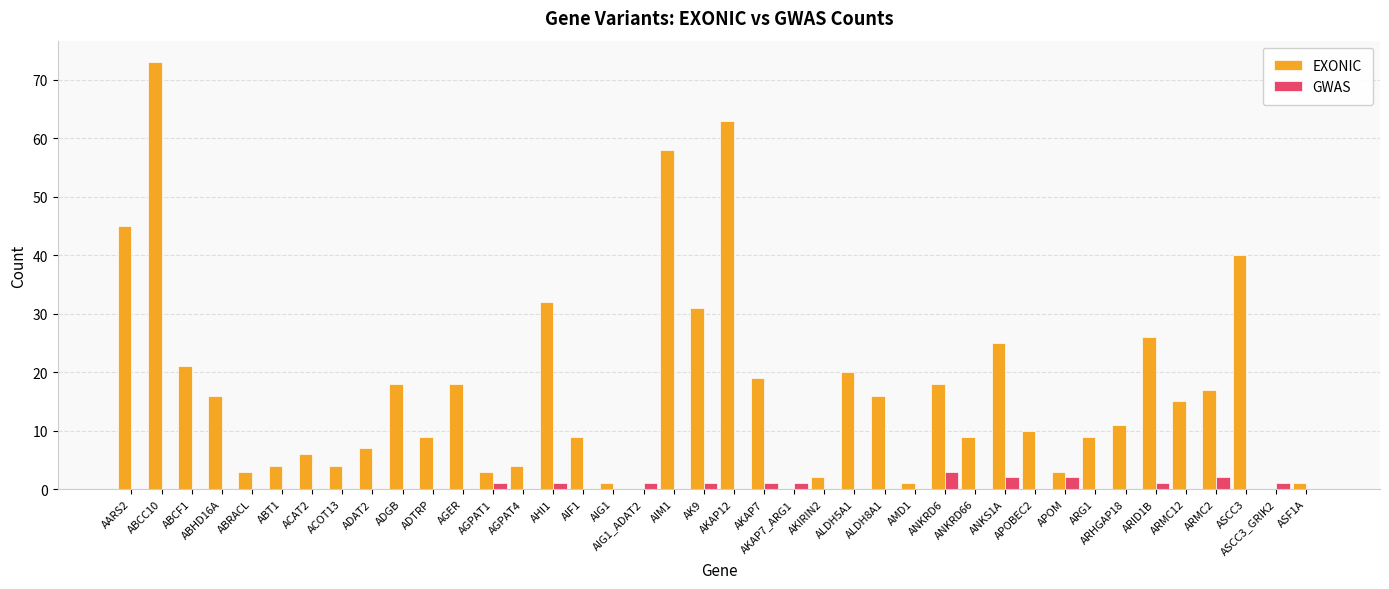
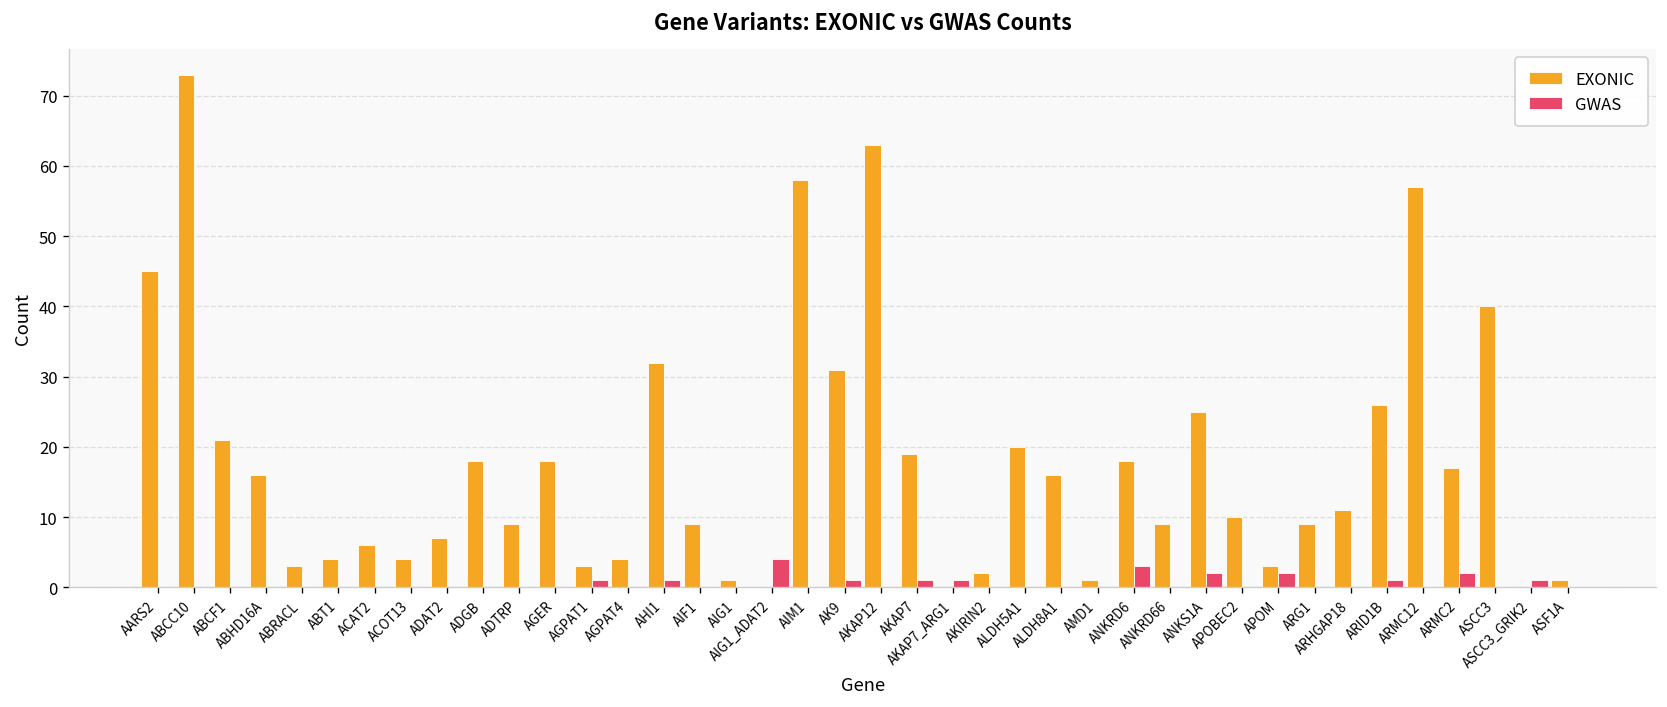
  {
    "EXONIC": {
      "AARS2": 45,
      "ABCC10": 73,
      "ABCF1": 21,
      "ABHD16A": 16,
      "ABRACL": 3,
      "ABT1": 4,
      "ACAT2": 6,
      "ACOT13": 4,
      "ADAT2": 7,
      "ADGB": 18,
      "ADTRP": 9,
      "AGER": 18,
      "AGPAT1": 3,
      "AGPAT4": 4,
      "AHI1": 32,
      "AIF1": 9,
      "AIG1": 1,
      "AIG1_ADAT2": 0,
      "AIM1": 58,
      "AK9": 31,
      "AKAP12": 63,
      "AKAP7": 19,
      "AKAP7_ARG1": 0,
      "AKIRIN2": 2,
      "ALDH5A1": 20,
      "ALDH8A1": 16,
      "AMD1": 1,
      "ANKRD6": 18,
      "ANKRD66": 9,
      "ANKS1A": 25,
      "APOBEC2": 10,
      "APOM": 3,
      "ARG1": 9,
      "ARHGAP18": 11,
      "ARID1B": 26,
-     "ARMC12": 15,
+     "ARMC12": 57,
      "ARMC2": 17,
      "ASCC3": 40,
      "ASCC3_GRIK2": 0,
      "ASF1A": 1
    },
    "GWAS": {
      "AARS2": 0,
      "ABCC10": 0,
      "ABCF1": 0,
      "ABHD16A": 0,
      "ABRACL": 0,
      "ABT1": 0,
      "ACAT2": 0,
      "ACOT13": 0,
      "ADAT2": 0,
      "ADGB": 0,
      "ADTRP": 0,
      "AGER": 0,
      "AGPAT1": 1,
      "AGPAT4": 0,
      "AHI1": 1,
      "AIF1": 0,
      "AIG1": 0,
-     "AIG1_ADAT2": 1,
+     "AIG1_ADAT2": 4,
      "AIM1": 0,
      "AK9": 1,
      "AKAP12": 0,
      "AKAP7": 1,
      "AKAP7_ARG1": 1,
      "AKIRIN2": 0,
      "ALDH5A1": 0,
      "ALDH8A1": 0,
      "AMD1": 0,
      "ANKRD6": 3,
      "ANKRD66": 0,
      "ANKS1A": 2,
      "APOBEC2": 0,
      "APOM": 2,
      "ARG1": 0,
      "ARHGAP18": 0,
      "ARID1B": 1,
      "ARMC12": 0,
      "ARMC2": 2,
      "ASCC3": 0,
      "ASCC3_GRIK2": 1,
      "ASF1A": 0
    }
  }
